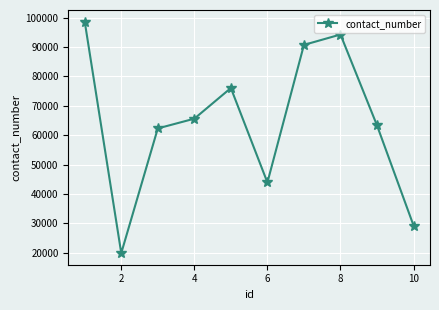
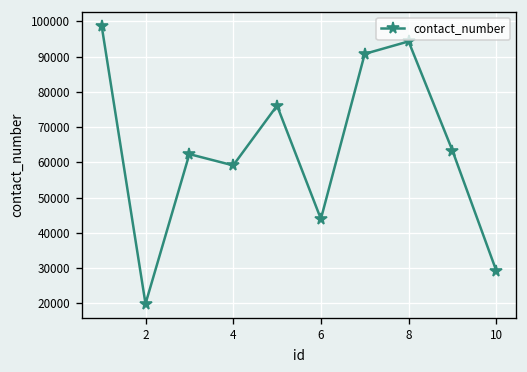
  {
    "2": 20000,
-   "4": 66000,
+   "4": 59000,
    "6": 44000,
    "8": 94000,
    "10": 29000
  }
